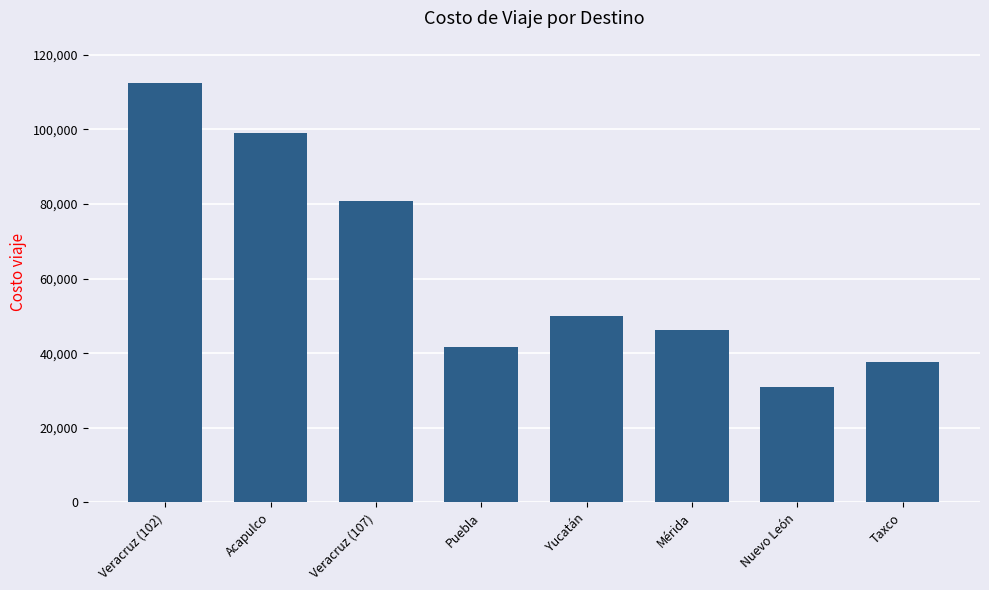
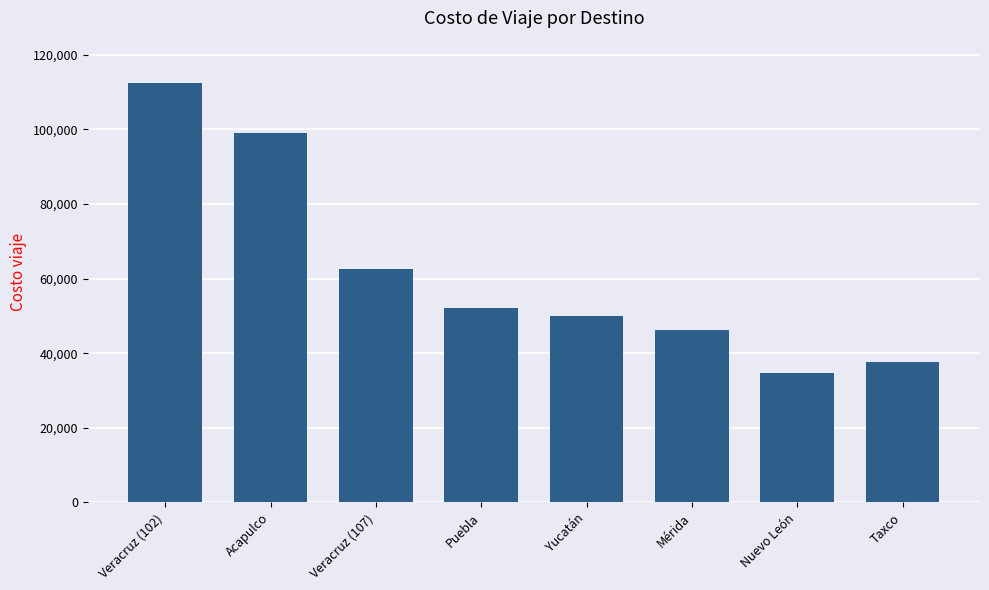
  {
    "Veracruz (102)": "113,000",
    "Acapulco": "99,000",
-   "Veracruz (107)": "81,000",
-   "Puebla": "42,000",
+   "Veracruz (107)": "63,000",
+   "Puebla": "52,000",
    "Yucatán": "50,000",
    "Mérida": "46,000",
-   "Nuevo León": "31,000",
+   "Nuevo León": "35,000",
    "Taxco": "38,000"
  }
